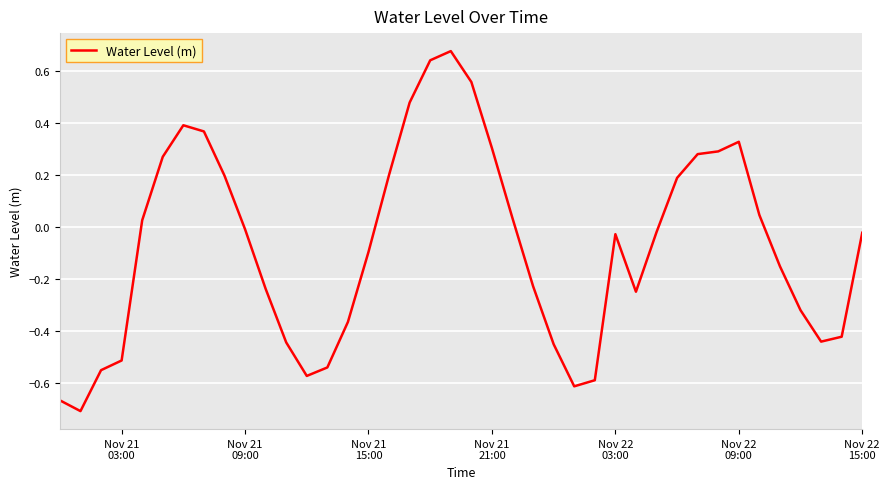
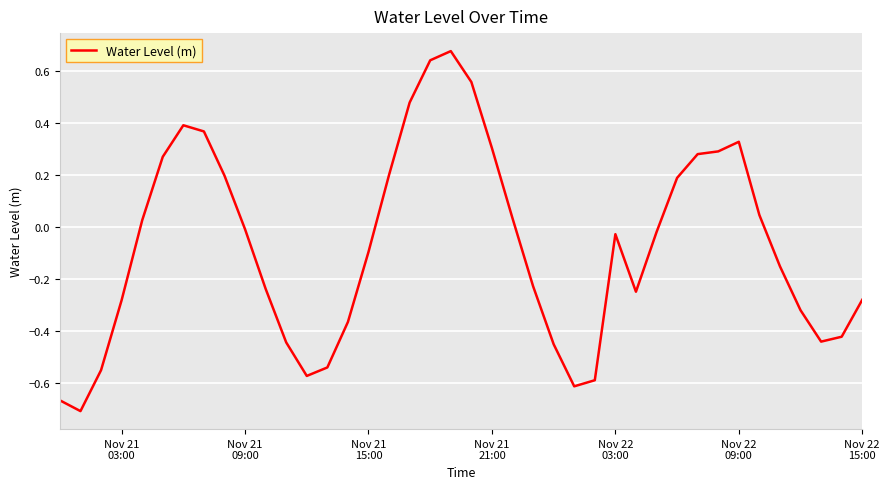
  {
-   "Nov 21 03:00": -0.52,
+   "Nov 21 03:00": -0.28,
    "Nov 21 09:00": -0.01,
    "Nov 21 15:00": -0.10,
    "Nov 21 21:00": 0.30,
    "Nov 22 03:00": -0.03,
    "Nov 22 09:00": 0.33,
-   "Nov 22 15:00": -0.02
+   "Nov 22 15:00": -0.28
  }
